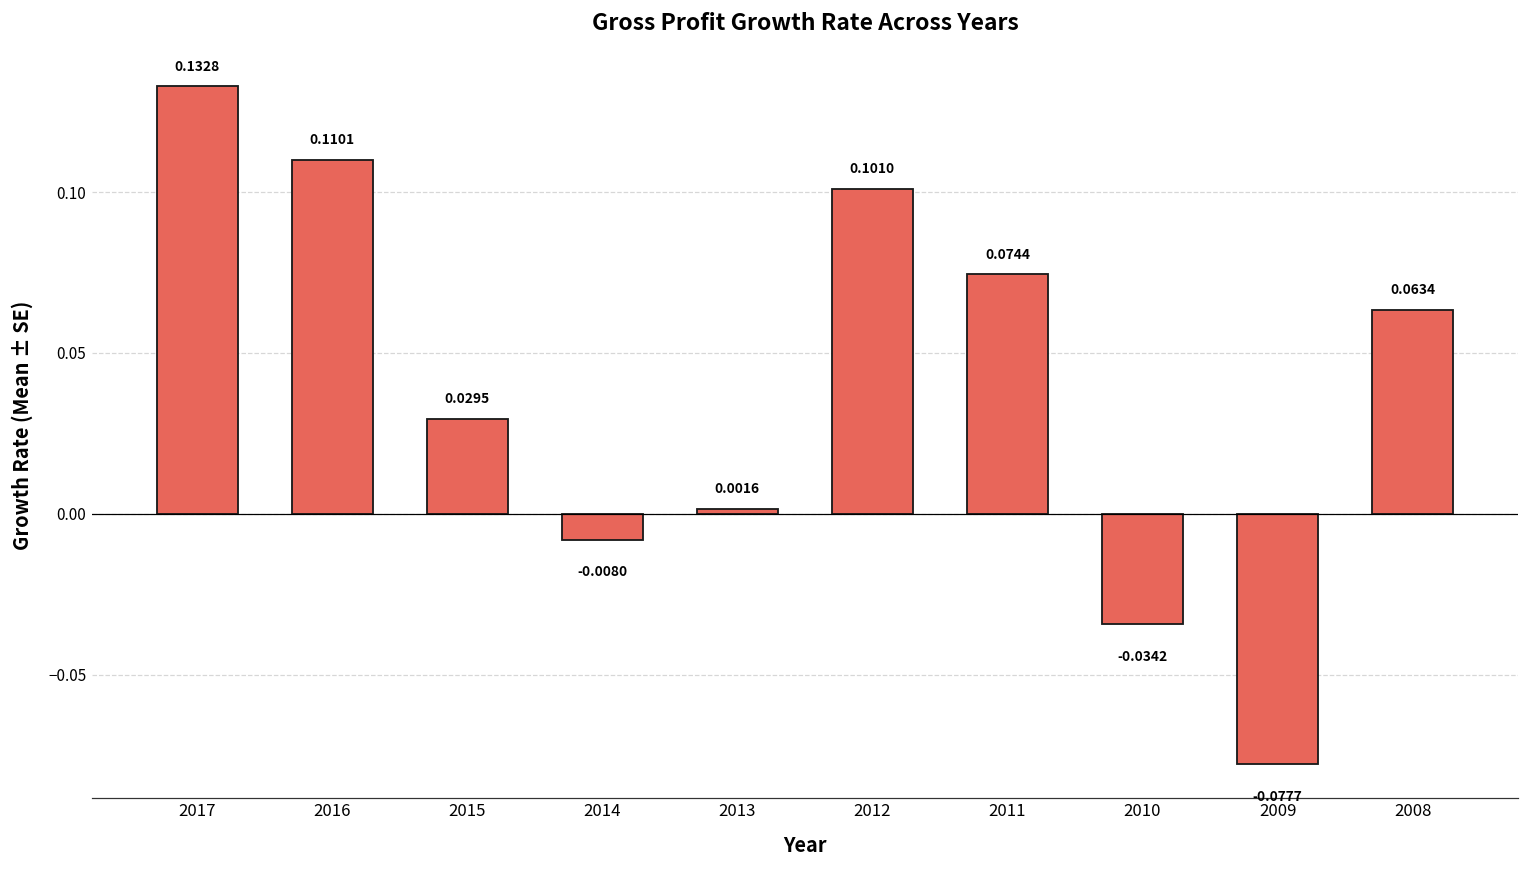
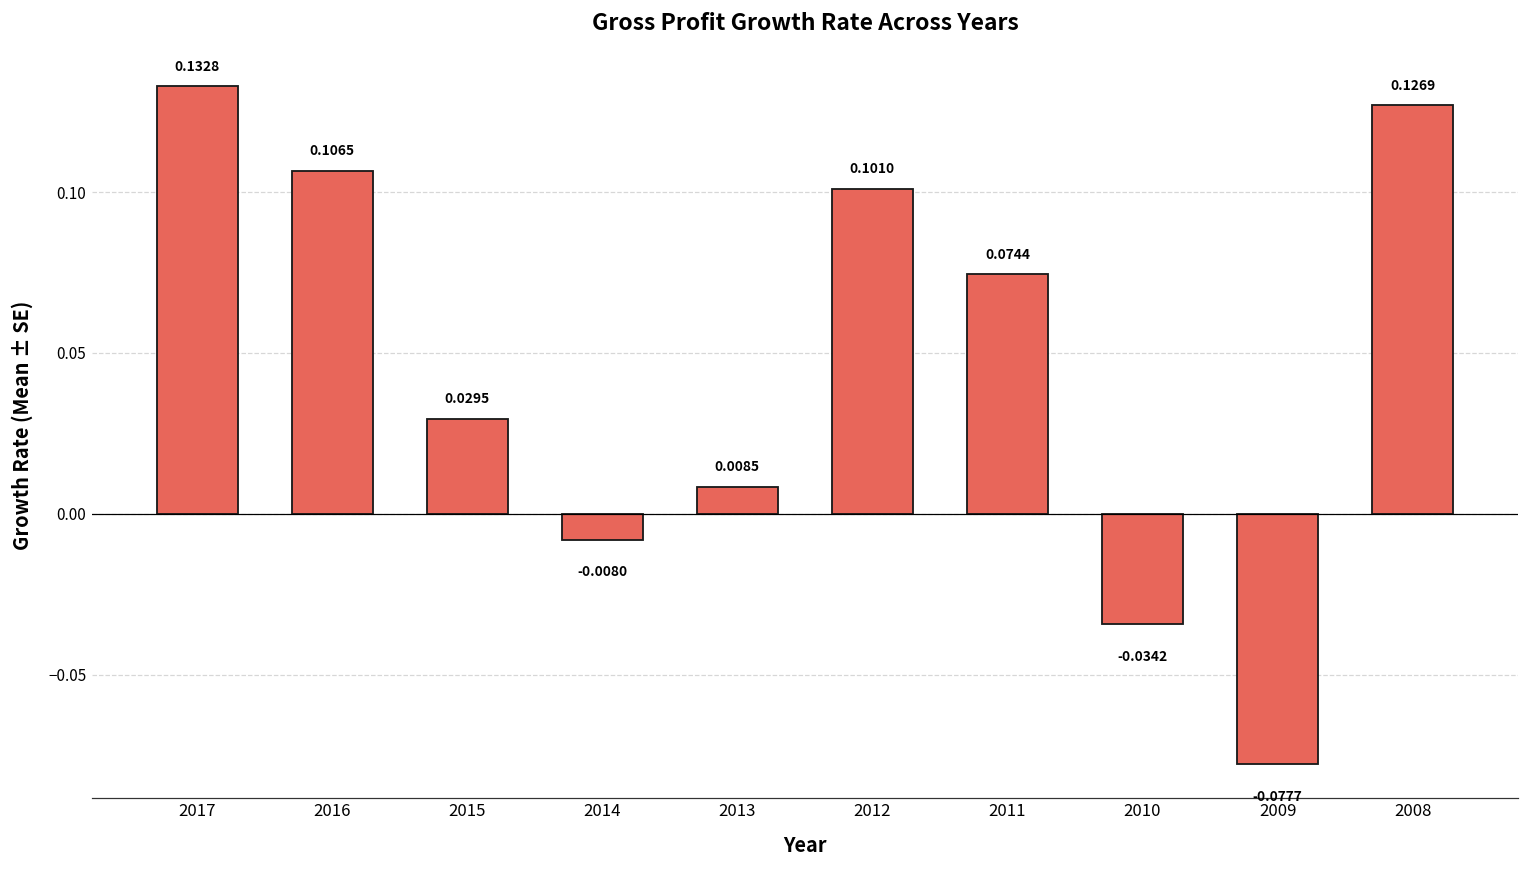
  {
    "2017": 0.1328,
-   "2016": 0.1101,
+   "2016": 0.1065,
    "2015": 0.0295,
    "2014": -0.0080,
-   "2013": 0.0016,
+   "2013": 0.0085,
    "2012": 0.1010,
    "2011": 0.0744,
    "2010": -0.0342,
    "2009": -0.0777,
-   "2008": 0.0634
+   "2008": 0.1269
  }
